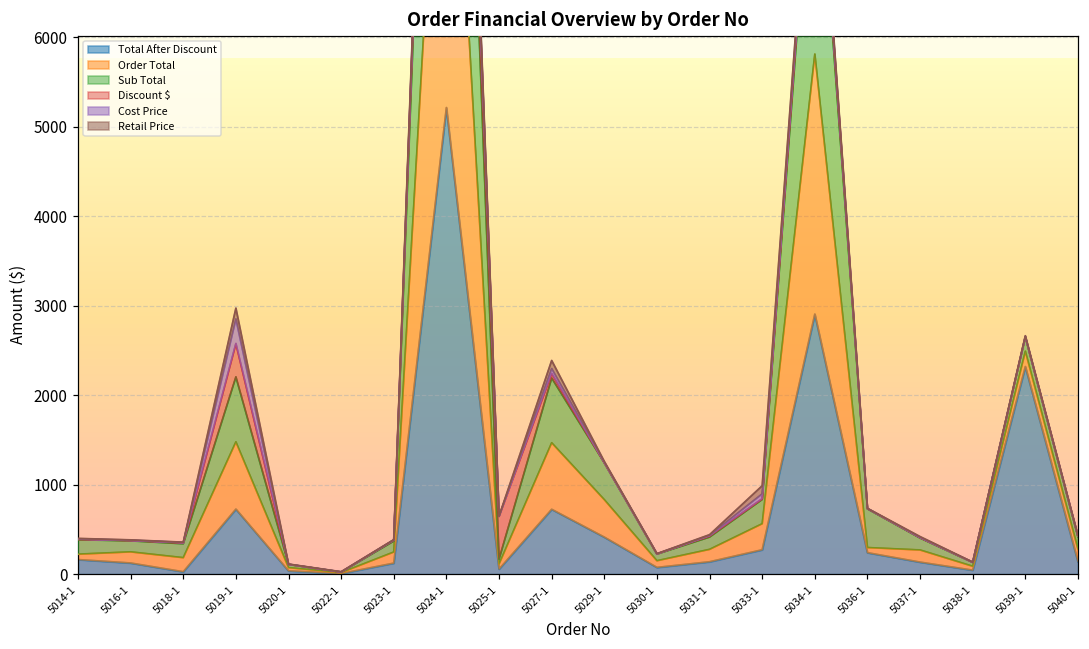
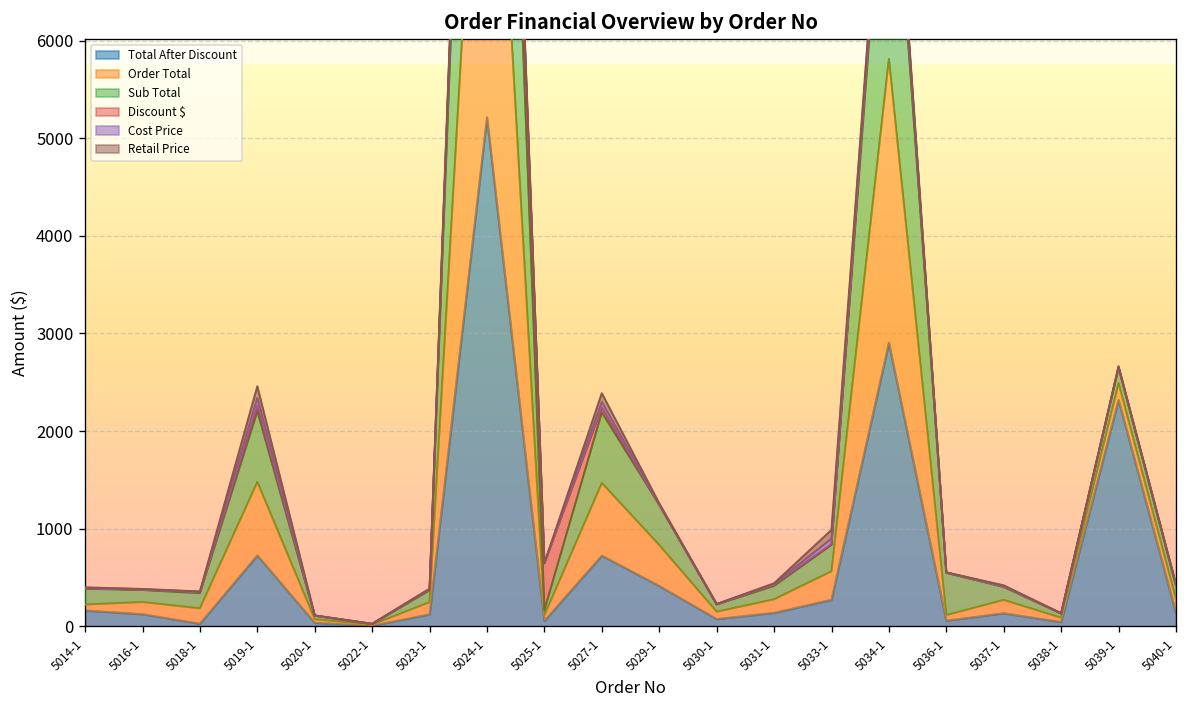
  {
    "Total After Discount": {
      "5014-1": 200,
      "5016-1": 100,
      "5018-1": 0,
      "5019-1": 700,
      "5020-1": 0,
      "5023-1": 100,
      "5024-1": 5200,
      "5025-1": 100,
      "5027-1": 700,
      "5029-1": 400,
      "5030-1": 100,
      "5031-1": 100,
      "5033-1": 300,
      "5034-1": 2900,
-     "5036-1": 200,
+     "5036-1": 100,
      "5037-1": 100,
      "5038-1": 0,
      "5039-1": 2300,
      "5040-1": 100
    },
    "Order Total": {
      "5014-1": 100,
      "5016-1": 100,
      "5018-1": 200,
      "5019-1": 800,
      "5020-1": 0,
      "5023-1": 100,
      "5025-1": 100,
      "5027-1": 700,
      "5029-1": 400,
      "5030-1": 100,
      "5031-1": 100,
      "5033-1": 300,
      "5034-1": 2900,
      "5036-1": 100,
      "5037-1": 100,
      "5038-1": 0,
      "5039-1": 200,
      "5040-1": 100
    },
    "Sub Total": {
      "5019-1": 700,
      "5025-1": 100,
      "5027-1": 700
    },
    "Discount $": {
-     "5019-1": 400,
+     "5019-1": 100,
      "5027-1": 100
    },
    "Cost Price": {
-     "5019-1": 300,
+     "5019-1": 100,
      "5027-1": 100,
      "5033-1": 100
    },
    "Retail Price": {
      "5019-1": 100,
      "5027-1": 100,
      "5033-1": 100
    }
  }
